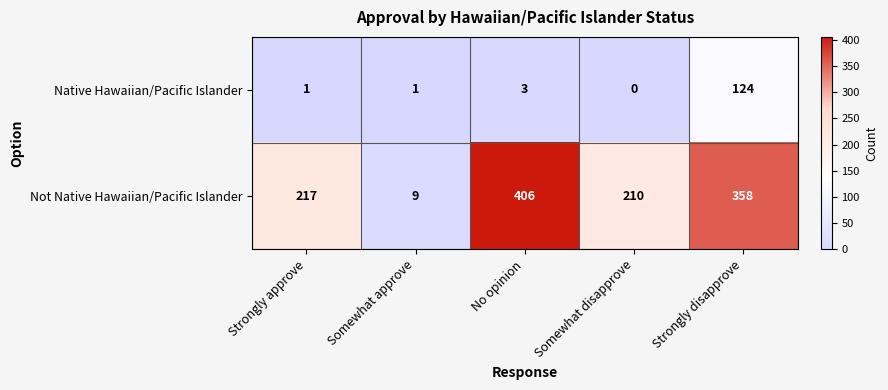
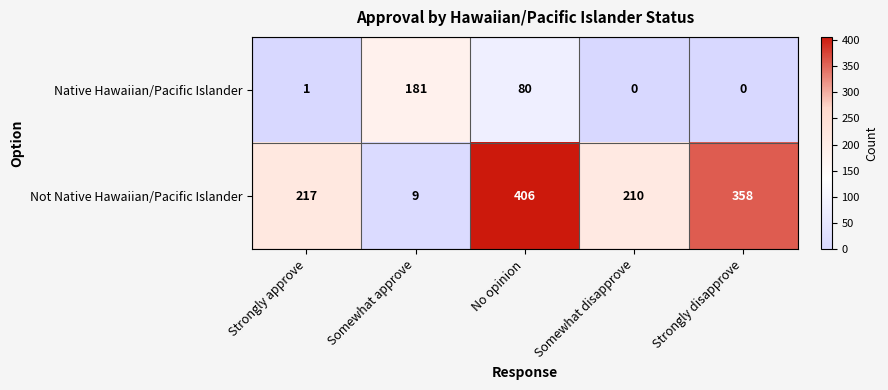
  {
    "Native Hawaiian/Pacific Islander": {
      "Strongly approve": 1,
-     "Somewhat approve": 1,
-     "No opinion": 3,
+     "Somewhat approve": 181,
+     "No opinion": 80,
      "Somewhat disapprove": 0,
-     "Strongly disapprove": 124
+     "Strongly disapprove": 0
    },
    "Not Native Hawaiian/Pacific Islander": {
      "Strongly approve": 217,
      "Somewhat approve": 9,
      "No opinion": 406,
      "Somewhat disapprove": 210,
      "Strongly disapprove": 358
    }
  }
